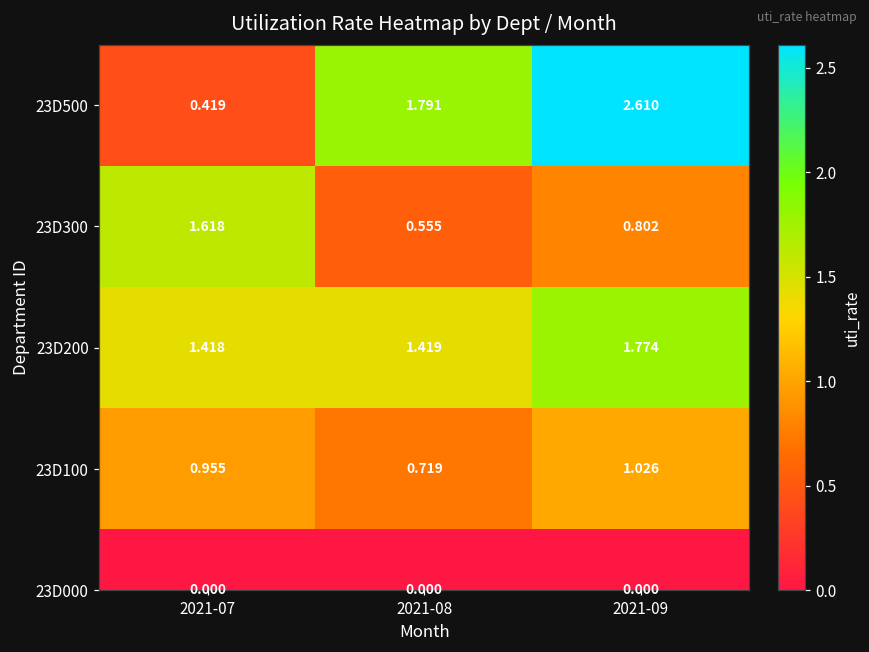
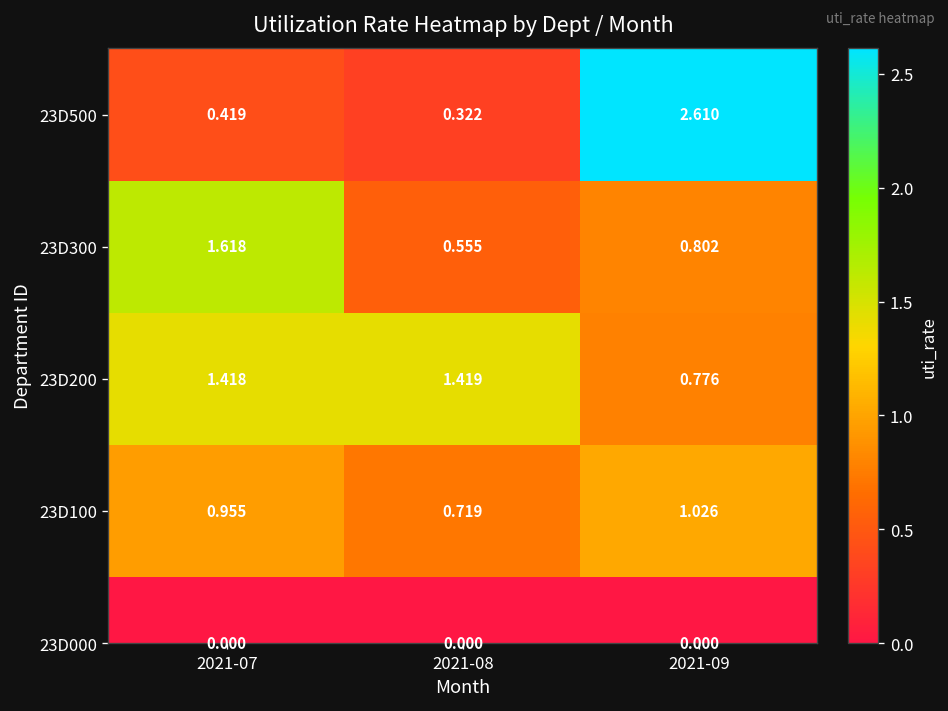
  {
    "23D500": {
      "2021-07": 0.419,
-     "2021-08": 1.791,
+     "2021-08": 0.322,
      "2021-09": 2.610
    },
    "23D300": {
      "2021-07": 1.618,
      "2021-08": 0.555,
      "2021-09": 0.802
    },
    "23D200": {
      "2021-07": 1.418,
      "2021-08": 1.419,
-     "2021-09": 1.774
+     "2021-09": 0.776
    },
    "23D100": {
      "2021-07": 0.955,
      "2021-08": 0.719,
      "2021-09": 1.026
    },
    "23D000": {
      "2021-07": 0.000,
      "2021-08": 0.000,
      "2021-09": 0.000
    }
  }
